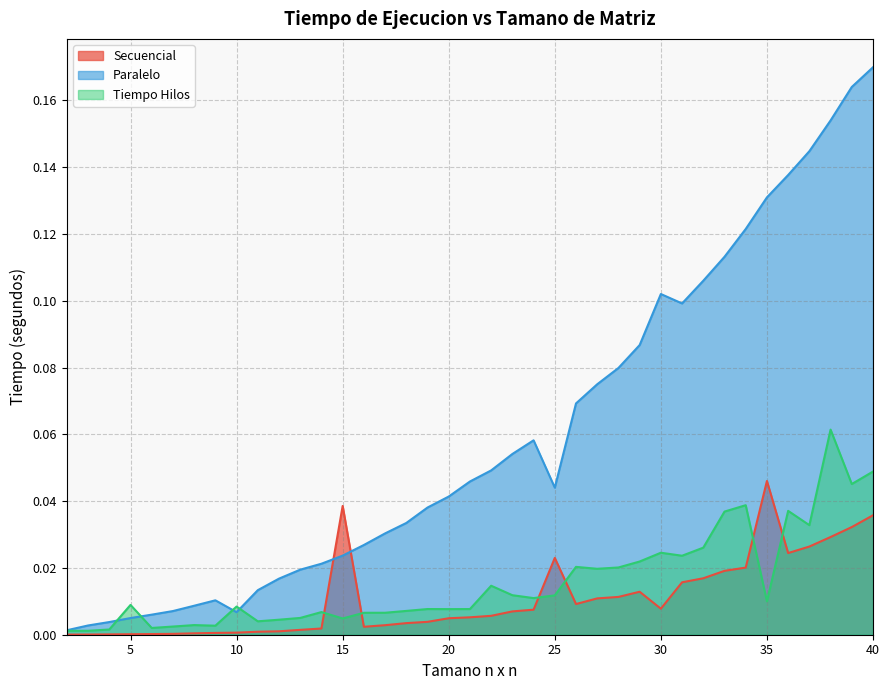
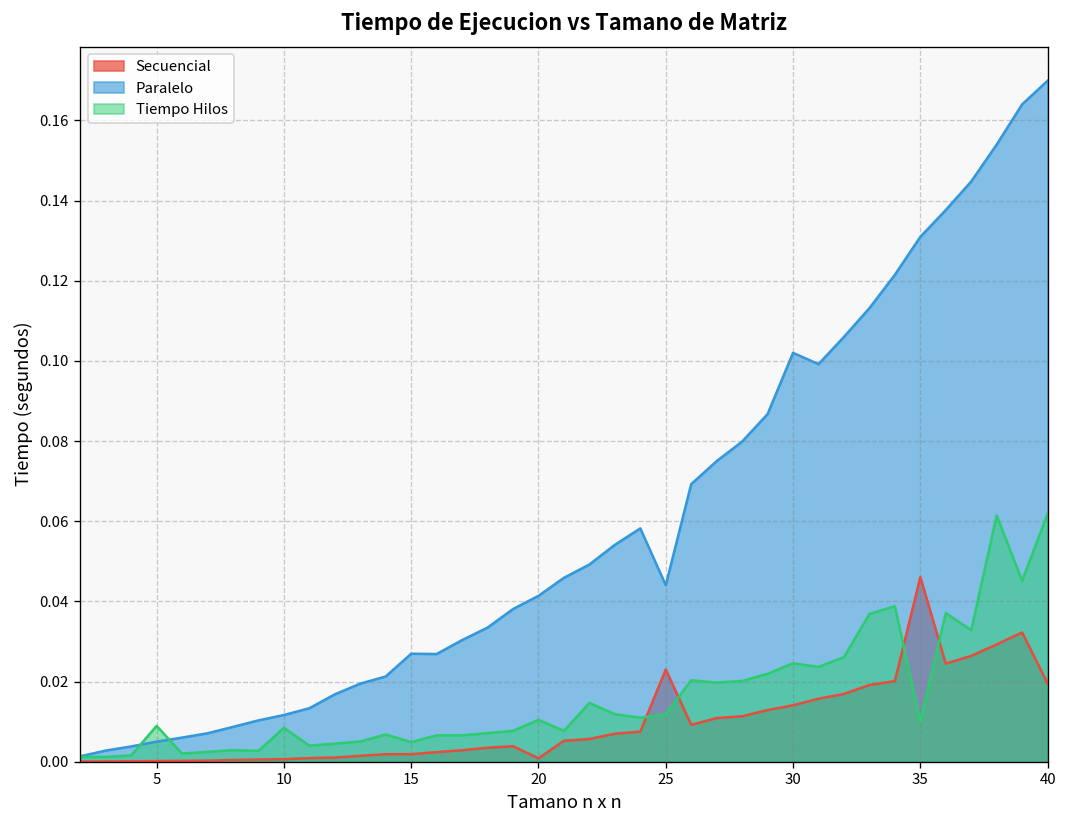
  {
    "Secuencial": {
      "5": 0.000,
      "10": 0.001,
-     "15": 0.039,
-     "20": 0.005,
+     "15": 0.002,
+     "20": 0.001,
      "25": 0.023,
-     "30": 0.008,
+     "30": 0.014,
      "35": 0.046,
-     "40": 0.036
+     "40": 0.020
    },
    "Paralelo": {
      "5": 0.005,
-     "10": 0.007,
-     "15": 0.024,
+     "10": 0.012,
+     "15": 0.027,
      "20": 0.041,
      "25": 0.044,
      "30": 0.102,
      "35": 0.131,
      "40": 0.170
    },
    "Tiempo Hilos": {
      "5": 0.009,
      "10": 0.008,
      "15": 0.005,
-     "20": 0.008,
+     "20": 0.010,
      "25": 0.012,
      "30": 0.025,
      "35": 0.010,
-     "40": 0.049
+     "40": 0.062
    }
  }
